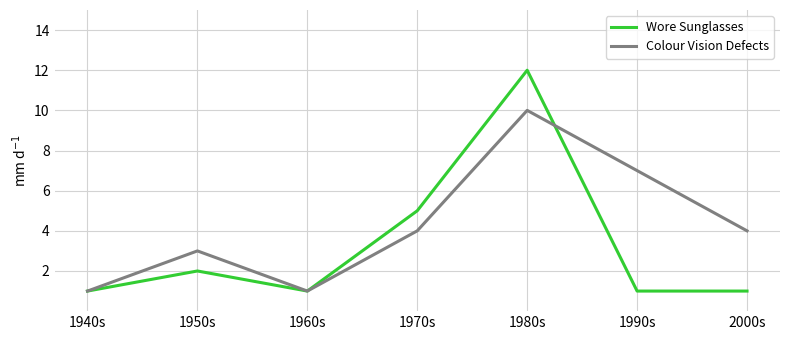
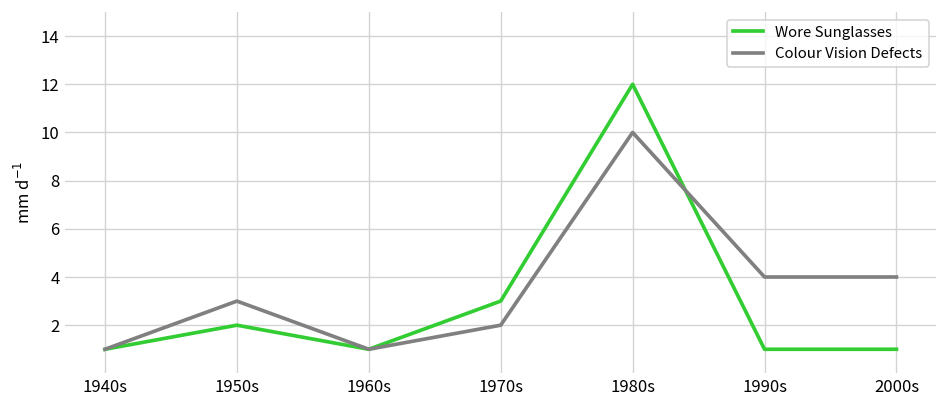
  {
    "Wore Sunglasses": {
      "1950s": 2,
-     "1970s": 5,
+     "1970s": 3,
      "1980s": 12,
      "1990s": 1,
      "2000s": 1
    },
    "Colour Vision Defects": {
      "1950s": 3,
-     "1970s": 4,
+     "1970s": 2,
      "1980s": 10,
-     "1990s": 7,
+     "1990s": 4,
      "2000s": 4
    }
  }
